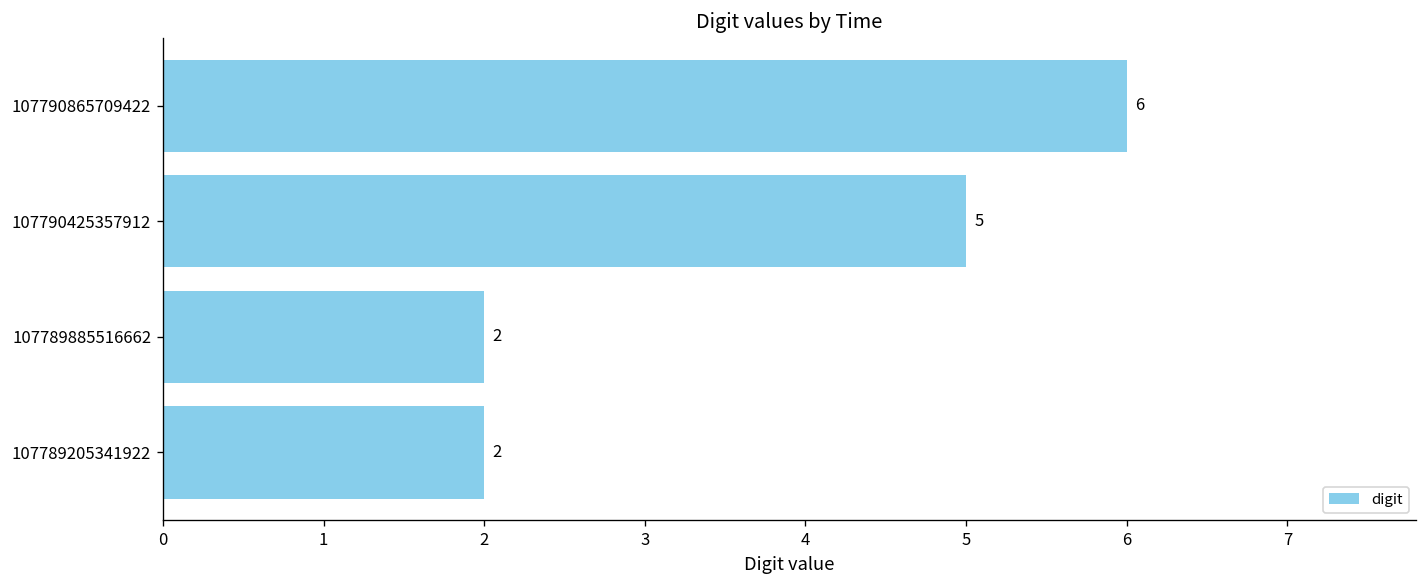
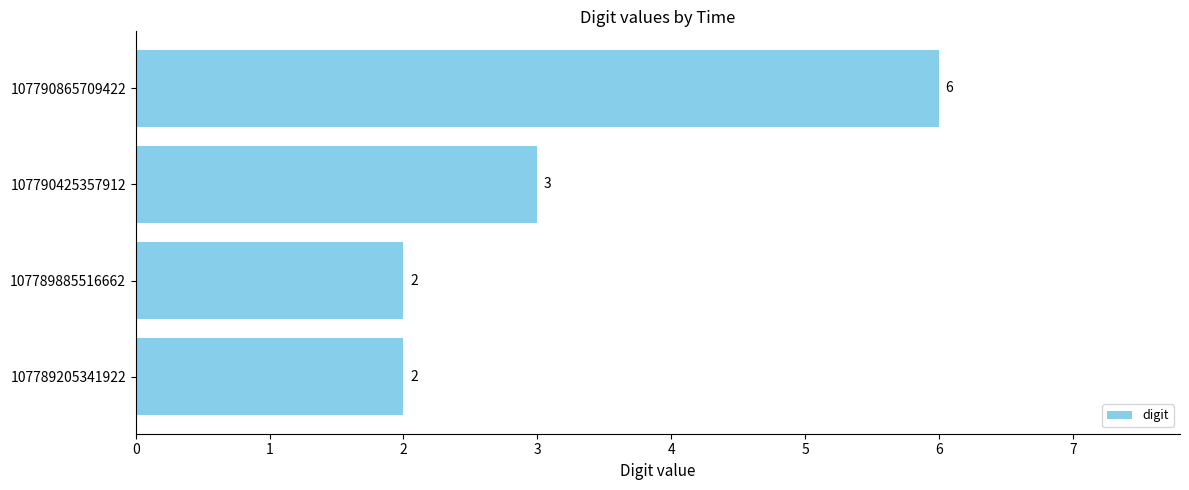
  {
    "107790865709422": 6,
-   "107790425357912": 5,
+   "107790425357912": 3,
    "107789885516662": 2,
    "107789205341922": 2
  }
